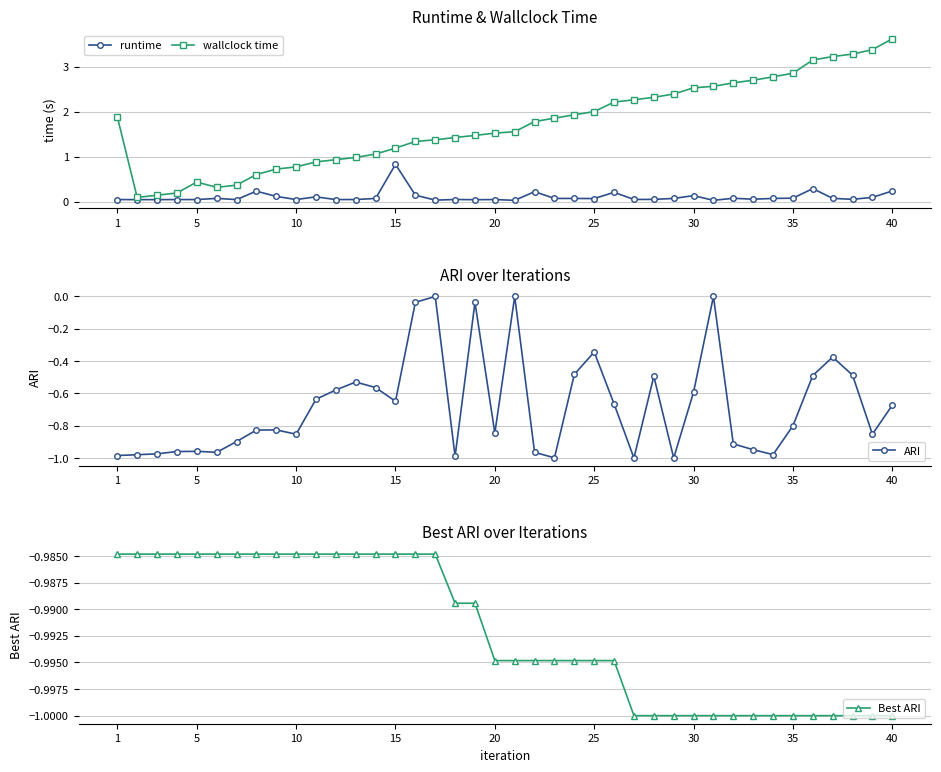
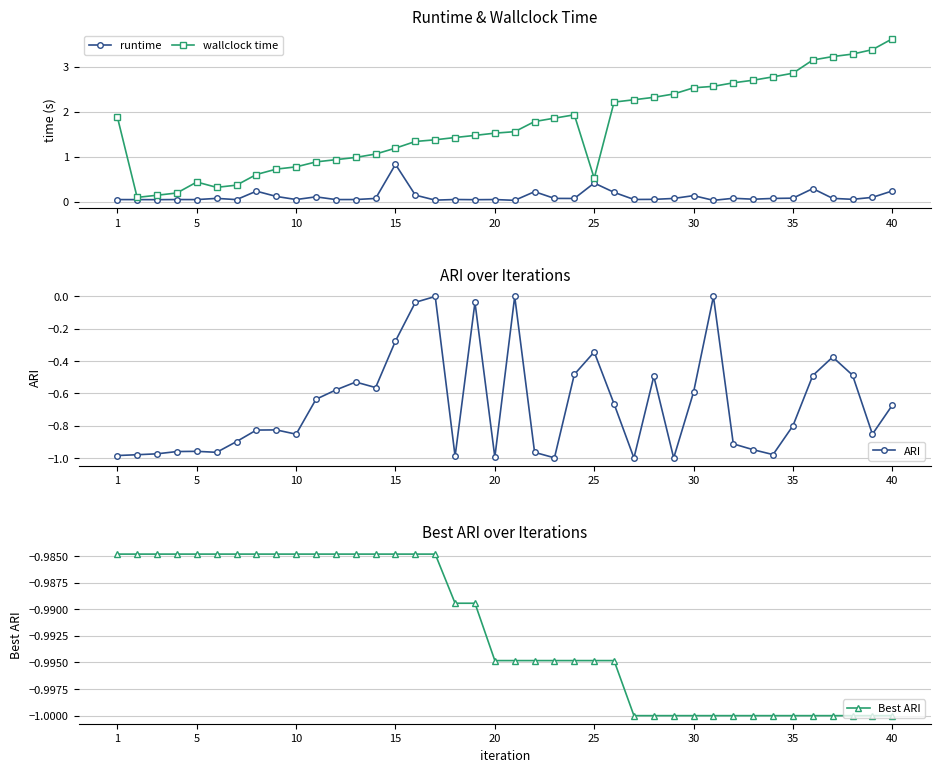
  {
    "Runtime & Wallclock Time": {
      "runtime": {
        "1": 0.0,
        "5": 0.0,
        "10": 0.1,
        "15": 0.8,
        "20": 0.1,
-       "25": 0.1,
+       "25": 0.4,
        "30": 0.1,
        "35": 0.1,
        "40": 0.2
      },
      "wallclock time": {
        "1": 1.9,
        "5": 0.4,
        "10": 0.8,
        "15": 1.2,
        "20": 1.5,
-       "25": 2.0,
+       "25": 0.5,
        "30": 2.5,
        "35": 2.9,
        "40": 3.6
      }
    },
    "ARI over Iterations": {
      "1": -0.98,
      "5": -0.96,
      "10": -0.85,
-     "15": -0.65,
-     "20": -0.85,
+     "15": -0.28,
+     "20": -0.99,
      "25": -0.34,
      "30": -0.59,
      "35": -0.80,
      "40": -0.67
    },
    "Best ARI over Iterations": {
      "1": -0.9848,
      "5": -0.9848,
      "10": -0.9848,
      "15": -0.9848,
      "20": -0.9948,
      "25": -0.9948,
      "30": -1.0000,
      "35": -1.0000
    }
  }
